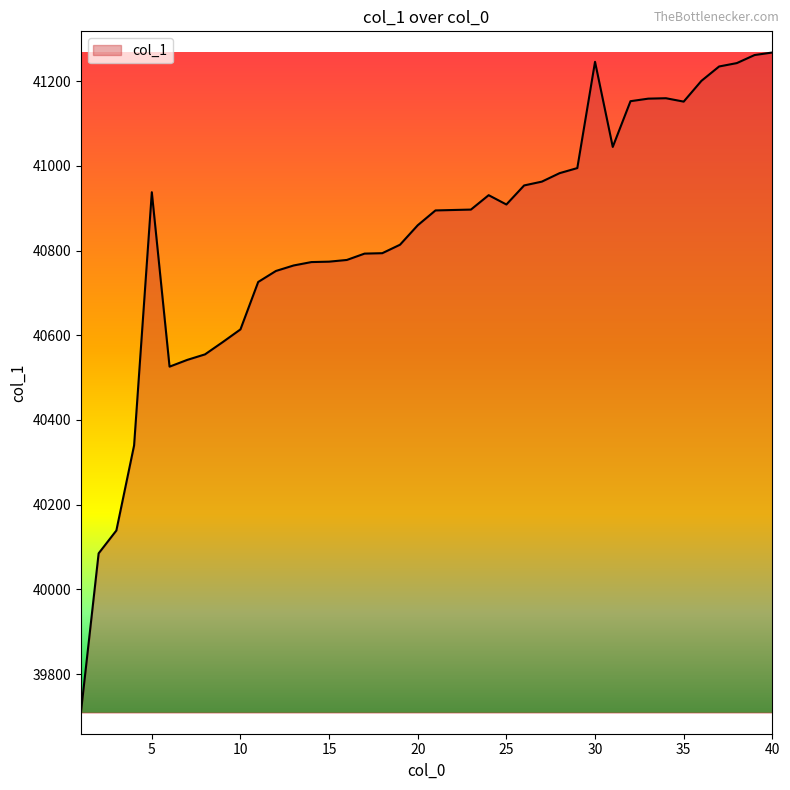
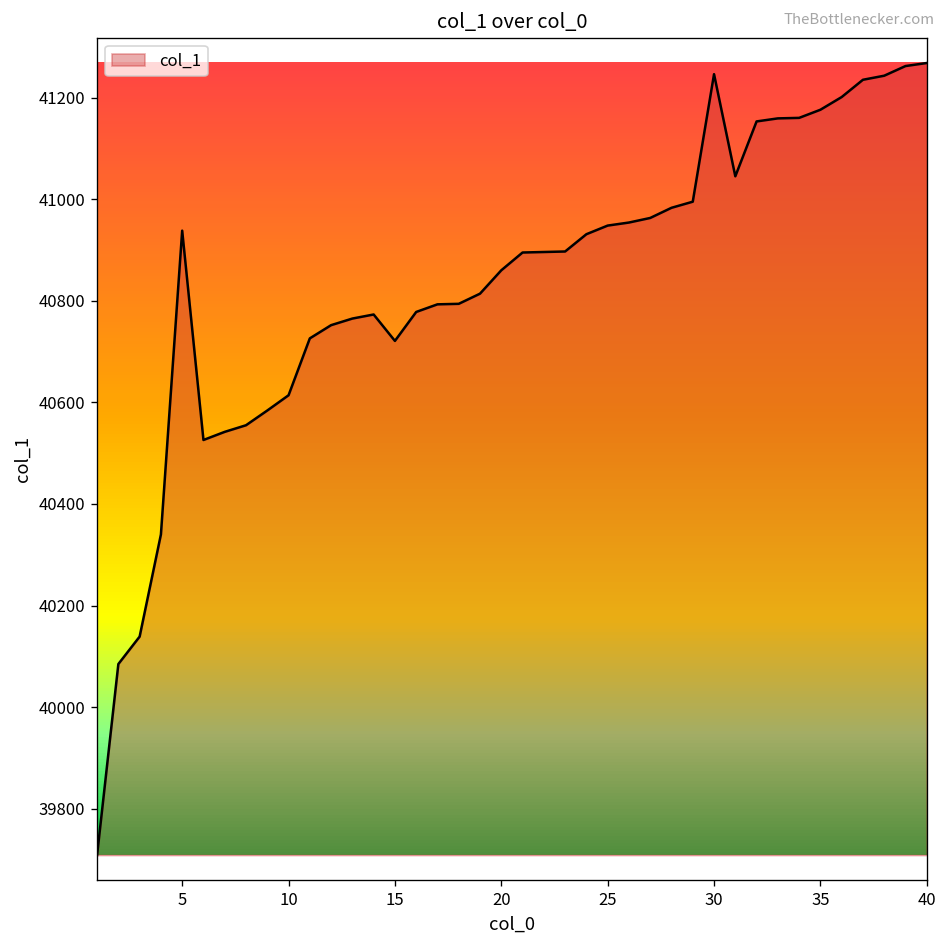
  {
    "5": 40940,
    "10": 40610,
-   "15": 40770,
+   "15": 40720,
    "20": 40860,
-   "25": 40910,
+   "25": 40950,
    "30": 41250,
-   "35": 41150,
+   "35": 41180,
    "40": 41270
  }
